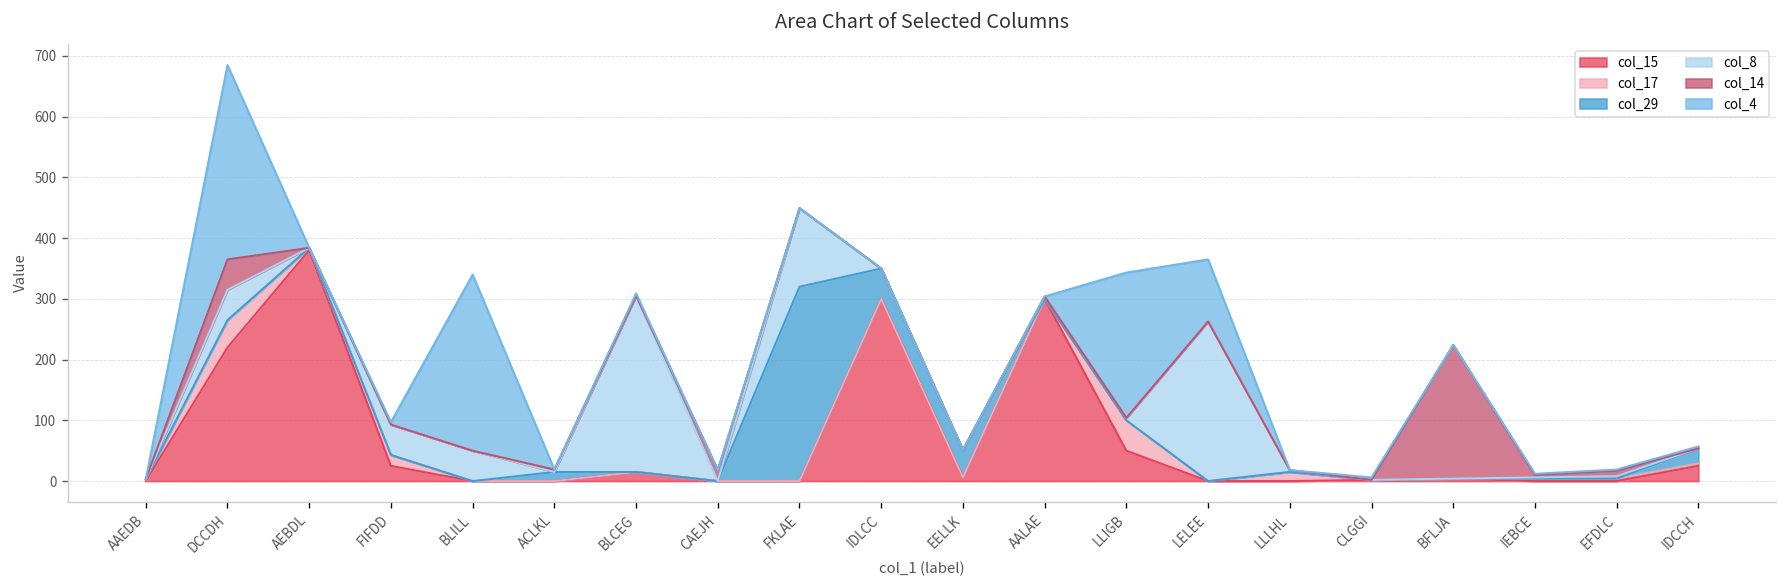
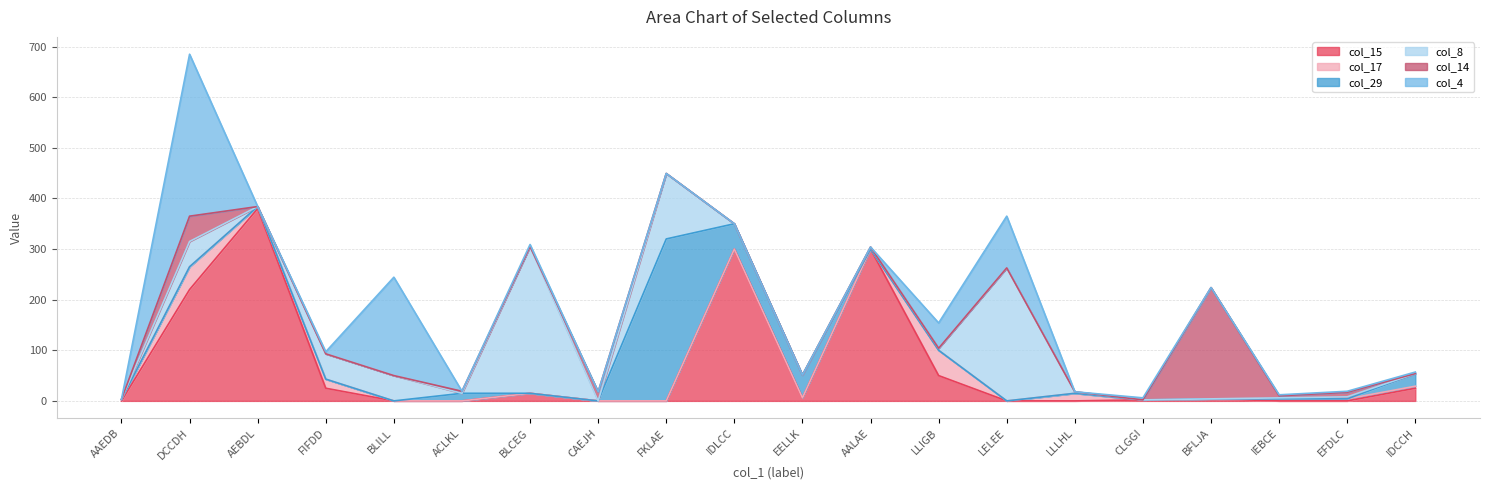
  {
    "col_29": {
      "FKLAE": 320
    },
    "col_8": {
      "DCCDH": 50
    },
    "col_4": {
      "DCCDH": 320,
-     "BLILL": 290,
-     "LLIGB": 240,
+     "BLILL": 190,
+     "LLIGB": 50,
      "LELEE": 100
    }
  }
